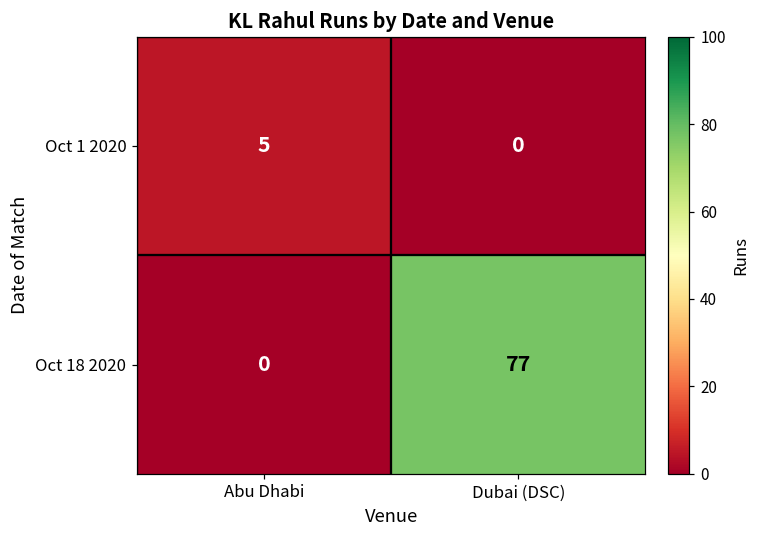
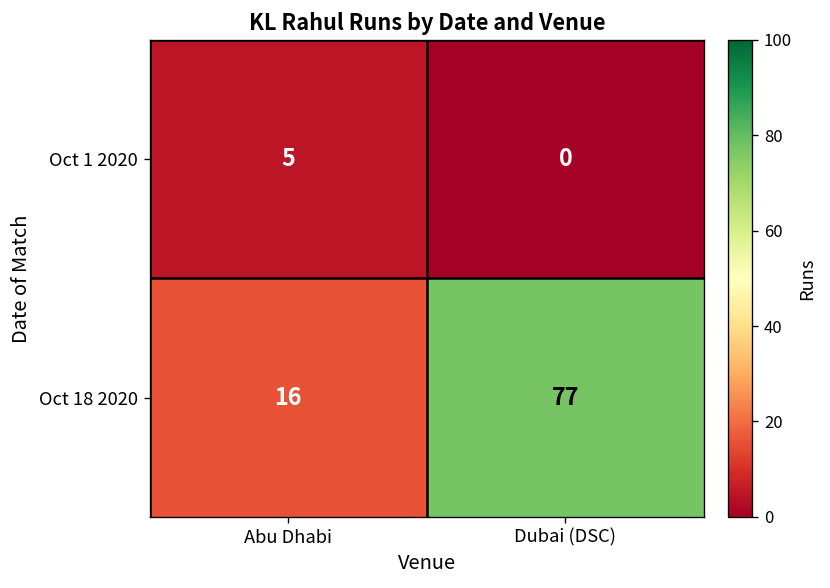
  {
    "Oct 1 2020": {
      "Abu Dhabi": 5,
      "Dubai (DSC)": 0
    },
    "Oct 18 2020": {
-     "Abu Dhabi": 0,
+     "Abu Dhabi": 16,
      "Dubai (DSC)": 77
    }
  }
